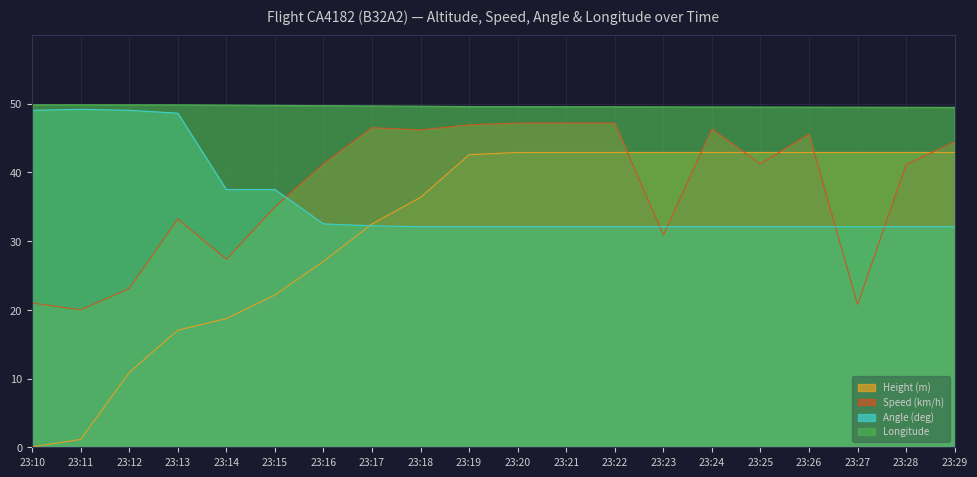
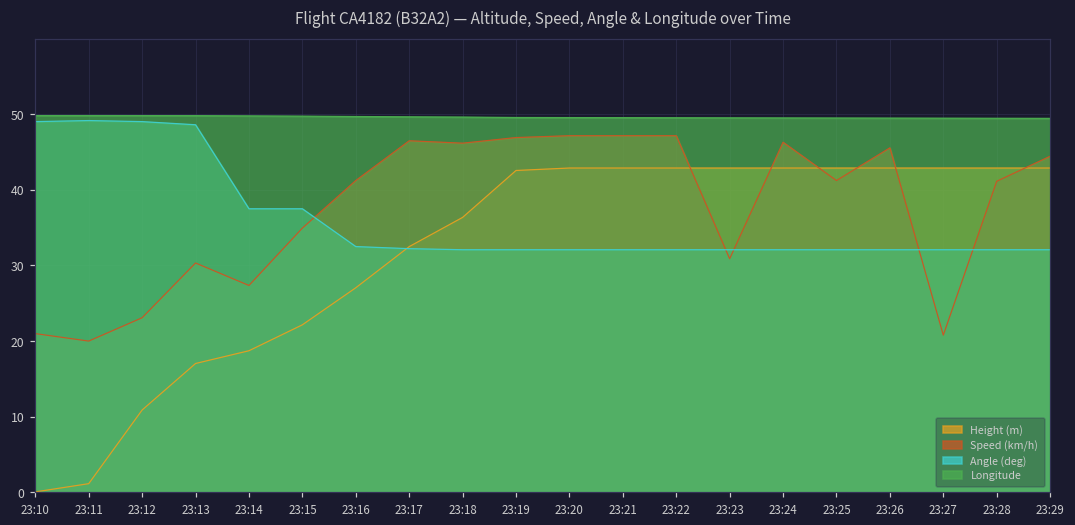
  {
    "Height (m)": {
      "23:10": 0,
      "23:11": 1,
      "23:12": 11,
      "23:13": 17,
      "23:14": 19,
      "23:15": 22,
      "23:16": 27,
      "23:18": 36,
      "23:19": 43,
      "23:20": 43,
      "23:21": 43,
      "23:22": 43,
      "23:23": 43,
      "23:24": 43,
      "23:25": 43,
      "23:26": 43,
      "23:27": 43,
      "23:28": 43,
      "23:29": 43
    },
    "Speed (km/h)": {
      "23:10": 21,
      "23:11": 20,
      "23:12": 23,
-     "23:13": 33,
+     "23:13": 30,
      "23:14": 27,
      "23:15": 35,
      "23:16": 41,
      "23:17": 46,
      "23:18": 46,
      "23:19": 47,
      "23:20": 47,
      "23:21": 47,
      "23:22": 47,
      "23:23": 31,
      "23:24": 46,
      "23:25": 41,
      "23:26": 46,
      "23:27": 21,
      "23:28": 41,
      "23:29": 44
    },
    "Angle (deg)": {
      "23:10": 49,
      "23:11": 49,
      "23:12": 49,
      "23:13": 49,
      "23:14": 38,
      "23:15": 38,
      "23:16": 33,
      "23:18": 32,
      "23:19": 32,
      "23:20": 32,
      "23:21": 32,
      "23:22": 32,
      "23:23": 32,
      "23:24": 32,
      "23:25": 32,
      "23:26": 32,
      "23:27": 32,
      "23:28": 32,
      "23:29": 32
    },
    "Longitude": {
      "23:10": 50,
      "23:11": 50,
      "23:12": 50,
      "23:13": 50,
      "23:14": 50,
      "23:15": 50,
      "23:16": 50,
      "23:17": 50,
      "23:18": 50,
      "23:19": 50,
      "23:20": 50,
      "23:21": 50,
      "23:22": 50,
      "23:23": 50,
      "23:24": 50,
      "23:25": 50,
      "23:26": 49,
      "23:27": 49,
      "23:28": 49,
      "23:29": 49
    }
  }
